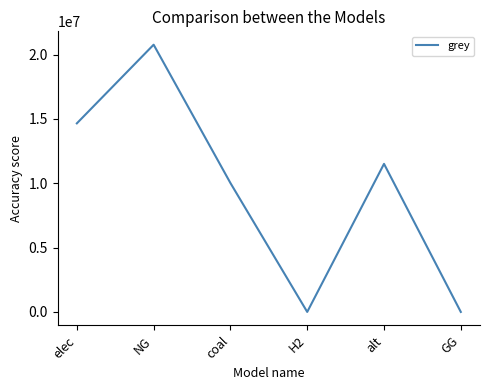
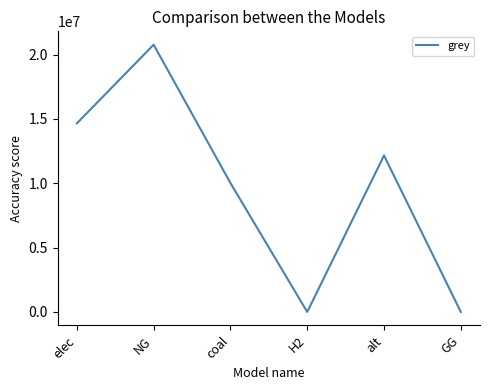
  {
    "elec": 14700000,
    "NG": 20800000,
    "coal": 10000000,
    "H2": 0,
-   "alt": 11500000,
+   "alt": 12200000,
    "GG": 0
  }
